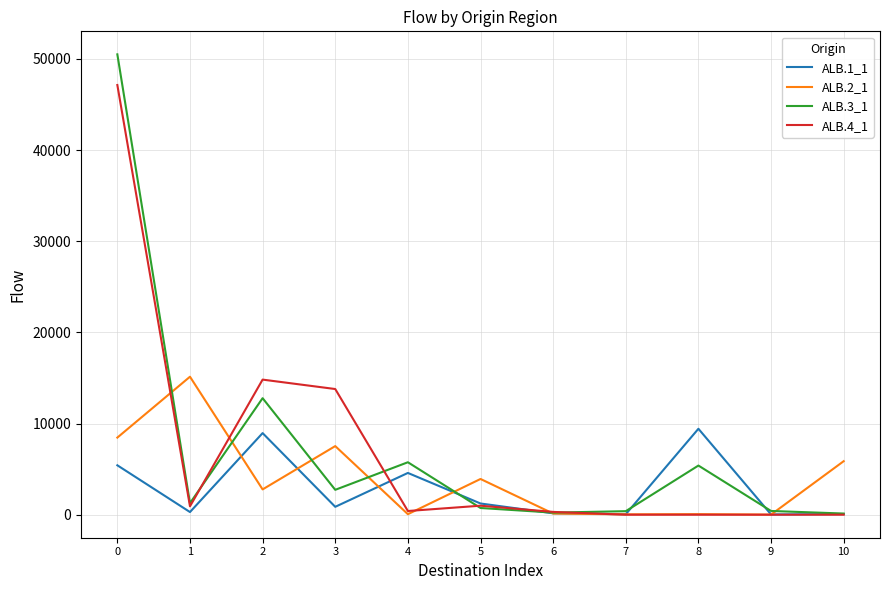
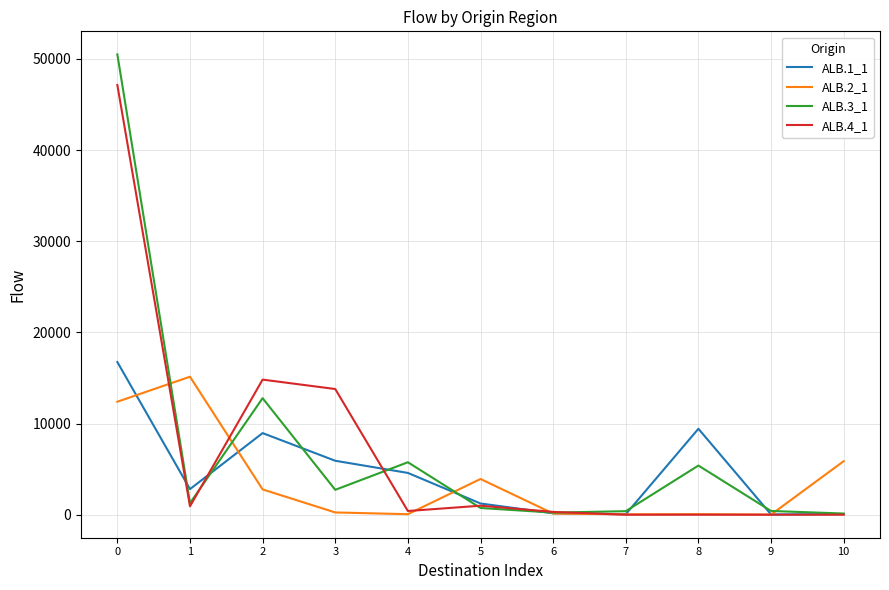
  {
    "ALB.1_1": {
-     "0": 5000,
-     "1": 0,
+     "0": 17000,
+     "1": 3000,
      "2": 9000,
-     "3": 1000,
+     "3": 6000,
      "4": 5000,
      "8": 9000
    },
    "ALB.2_1": {
-     "0": 8000,
+     "0": 12000,
      "1": 15000,
      "2": 3000,
-     "3": 8000,
+     "3": 0,
      "4": 0,
      "5": 4000,
      "10": 6000
    },
    "ALB.3_1": {
      "0": 51000,
      "1": 1000,
      "2": 13000,
      "3": 3000,
      "4": 6000,
      "7": 0,
      "8": 5000,
      "9": 0
    },
    "ALB.4_1": {
      "0": 47000,
      "1": 1000,
      "2": 15000,
      "3": 14000,
      "4": 0
    }
  }
